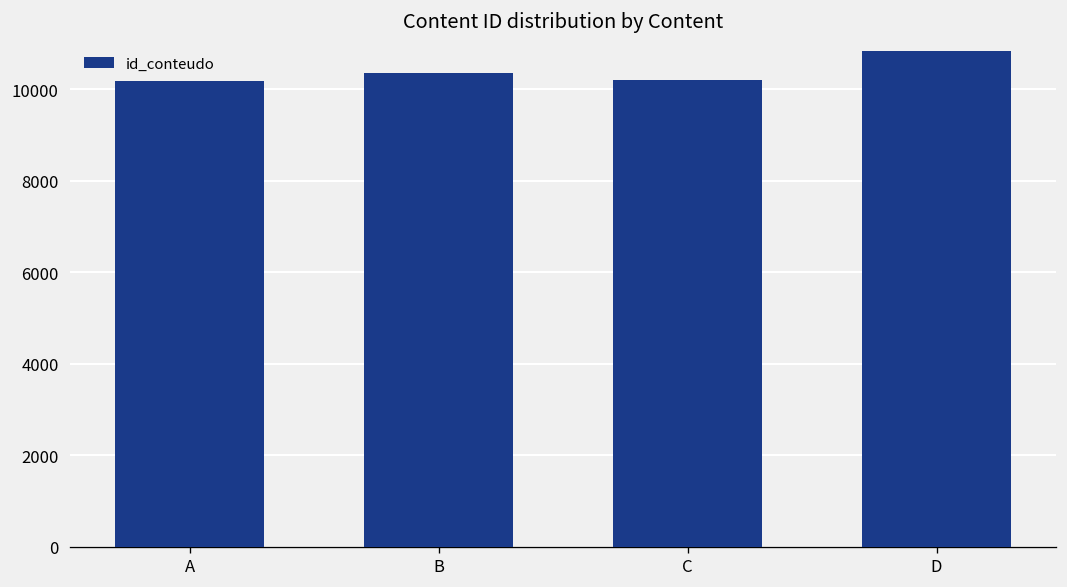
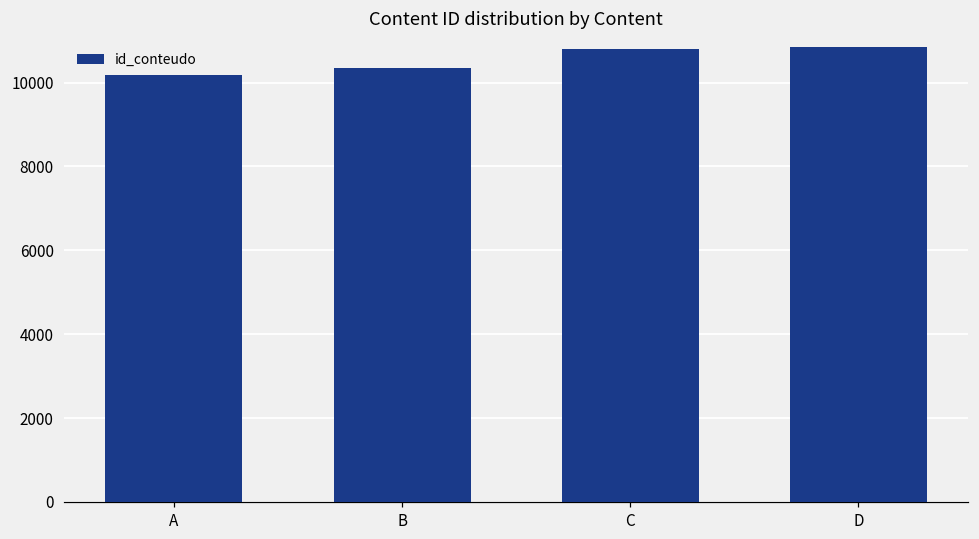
  {
    "A": 10200,
    "B": 10400,
-   "C": 10200,
+   "C": 10800,
    "D": 10800
  }
